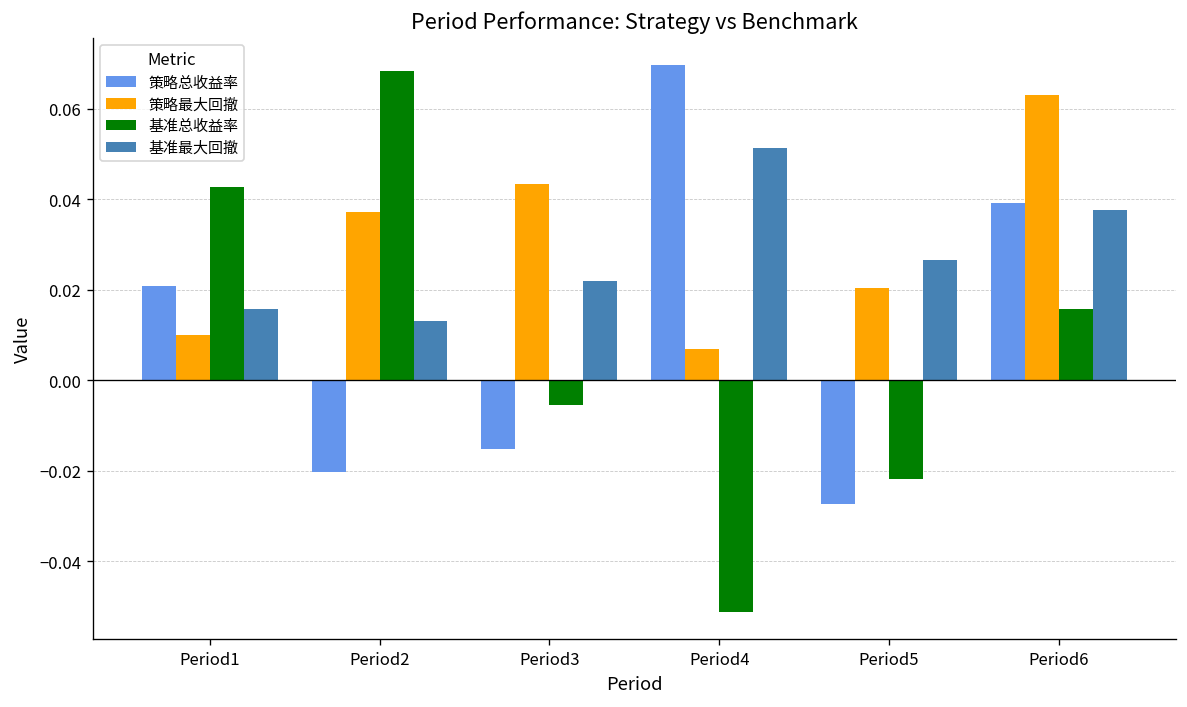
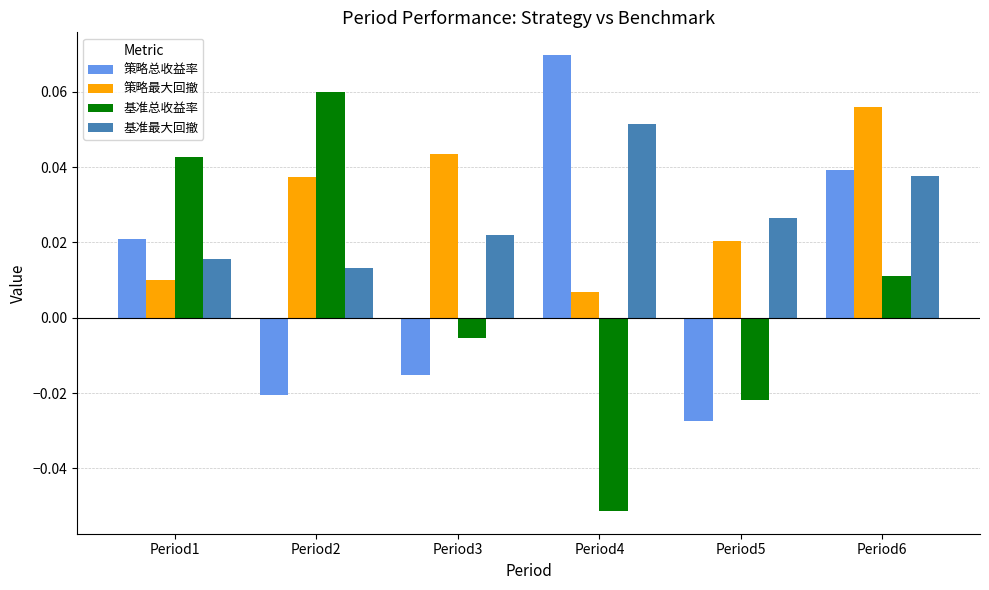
  {
    "策略总收益率": {
      "Period1": 0.021,
      "Period2": -0.020,
      "Period3": -0.015,
      "Period4": 0.070,
      "Period5": -0.027,
      "Period6": 0.039
    },
    "策略最大回撤": {
      "Period1": 0.010,
      "Period2": 0.037,
      "Period3": 0.044,
      "Period4": 0.007,
      "Period5": 0.020,
-     "Period6": 0.063
+     "Period6": 0.056
    },
    "基准总收益率": {
      "Period1": 0.043,
-     "Period2": 0.068,
+     "Period2": 0.060,
      "Period3": -0.006,
      "Period4": -0.051,
      "Period5": -0.022,
-     "Period6": 0.016
+     "Period6": 0.011
    },
    "基准最大回撤": {
      "Period1": 0.016,
      "Period2": 0.013,
      "Period3": 0.022,
      "Period4": 0.051,
      "Period5": 0.027,
      "Period6": 0.038
    }
  }
